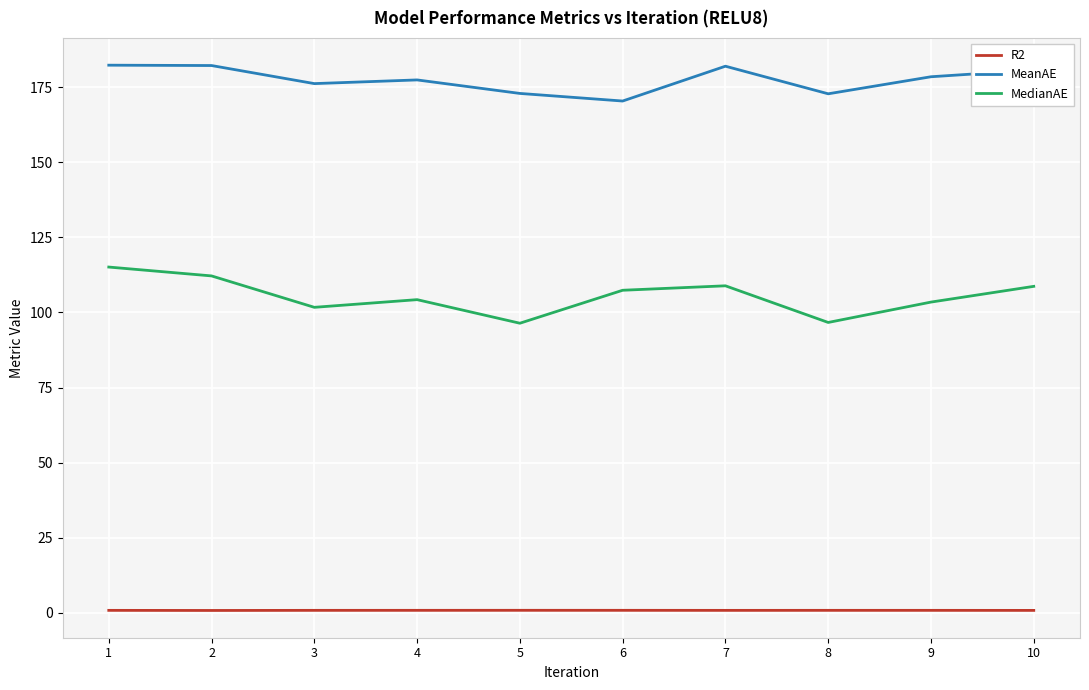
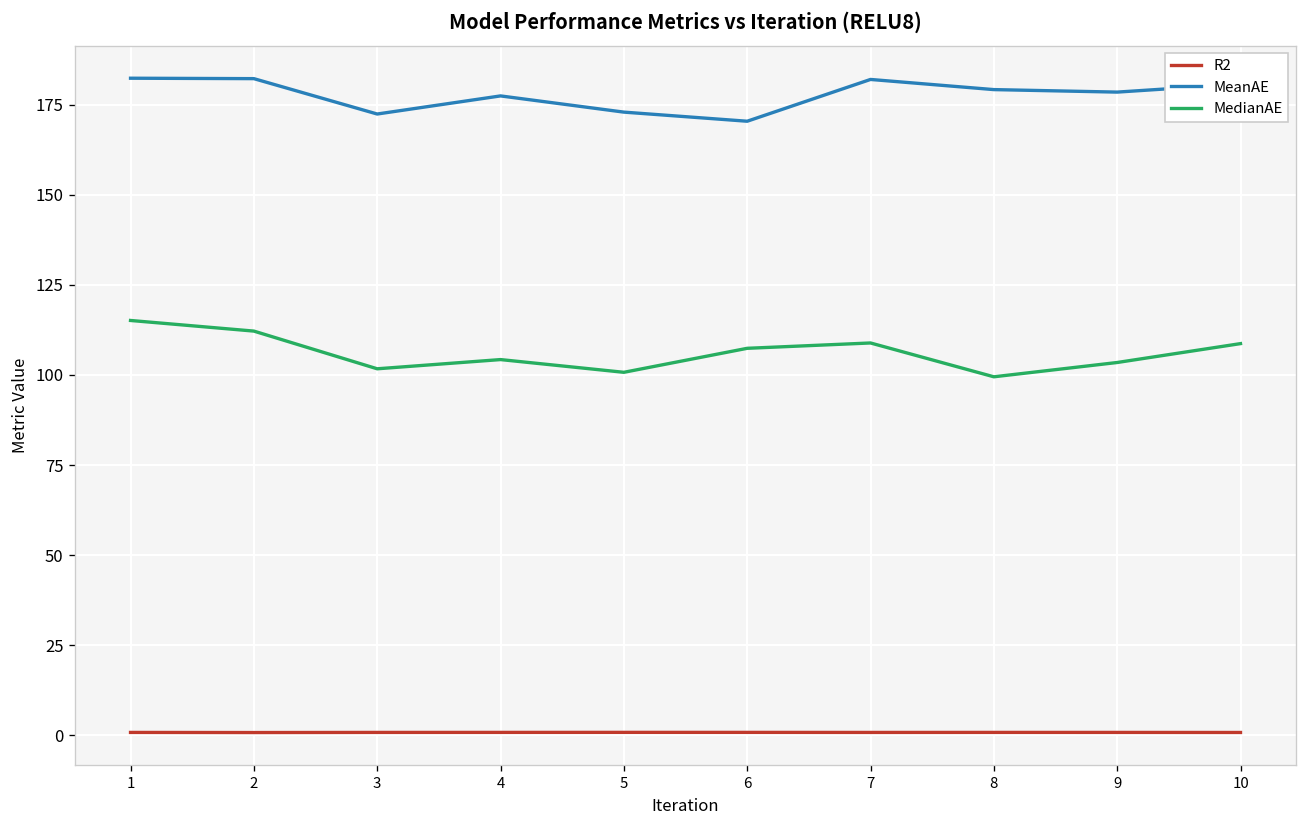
  {
    "R2": {
      "1": 1,
      "2": 1,
      "3": 1,
      "4": 1,
      "5": 1,
      "6": 1,
      "7": 1,
      "8": 1,
      "9": 1,
      "10": 1
    },
    "MeanAE": {
      "1": 182,
      "2": 182,
-     "3": 176,
+     "3": 172,
      "4": 177,
      "5": 173,
      "6": 170,
      "7": 182,
-     "8": 173,
+     "8": 179,
      "9": 178
    },
    "MedianAE": {
      "1": 115,
      "2": 112,
      "3": 102,
      "4": 104,
-     "5": 96,
+     "5": 101,
      "6": 107,
      "7": 109,
-     "8": 97,
+     "8": 99,
      "9": 103,
      "10": 109
    }
  }
